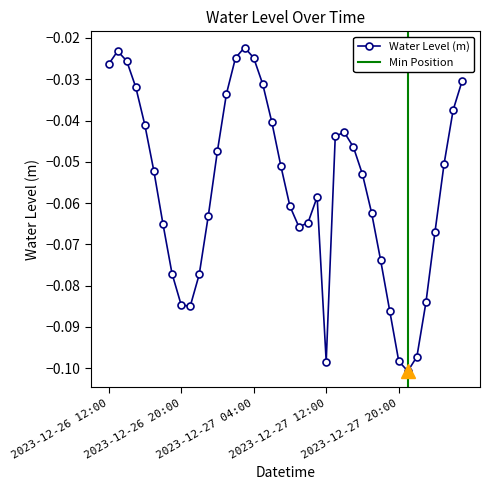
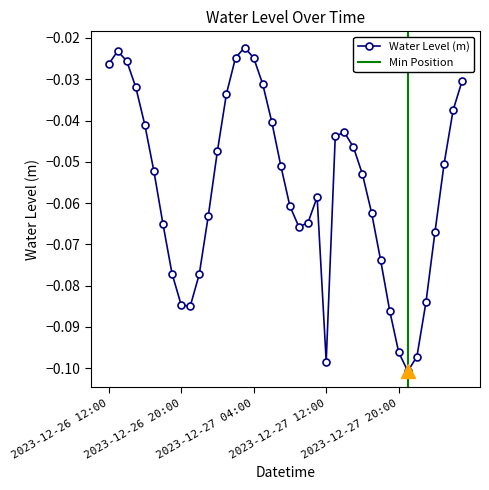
  {
    "Water Level (m)": {
      "2023-12-26 12:00": -0.026,
      "2023-12-26 20:00": -0.085,
      "2023-12-27 04:00": -0.025,
      "2023-12-27 12:00": -0.098,
-     "2023-12-27 20:00": -0.098
+     "2023-12-27 20:00": -0.096
    }
  }
